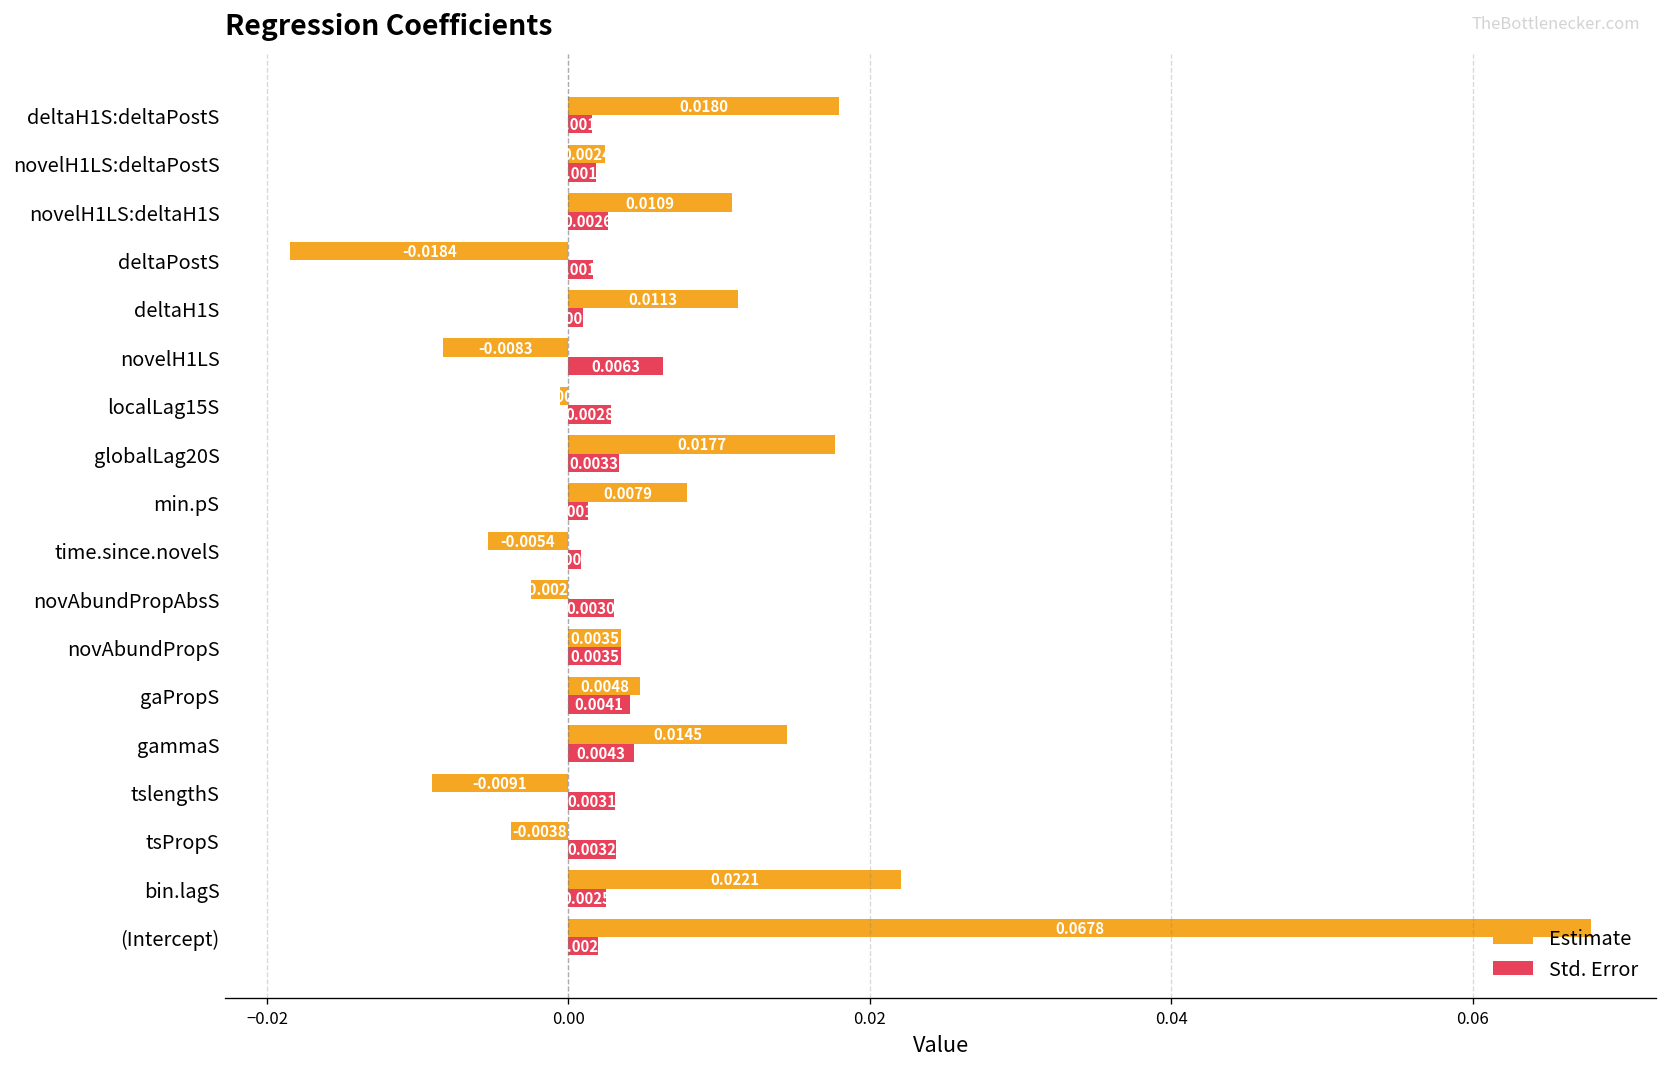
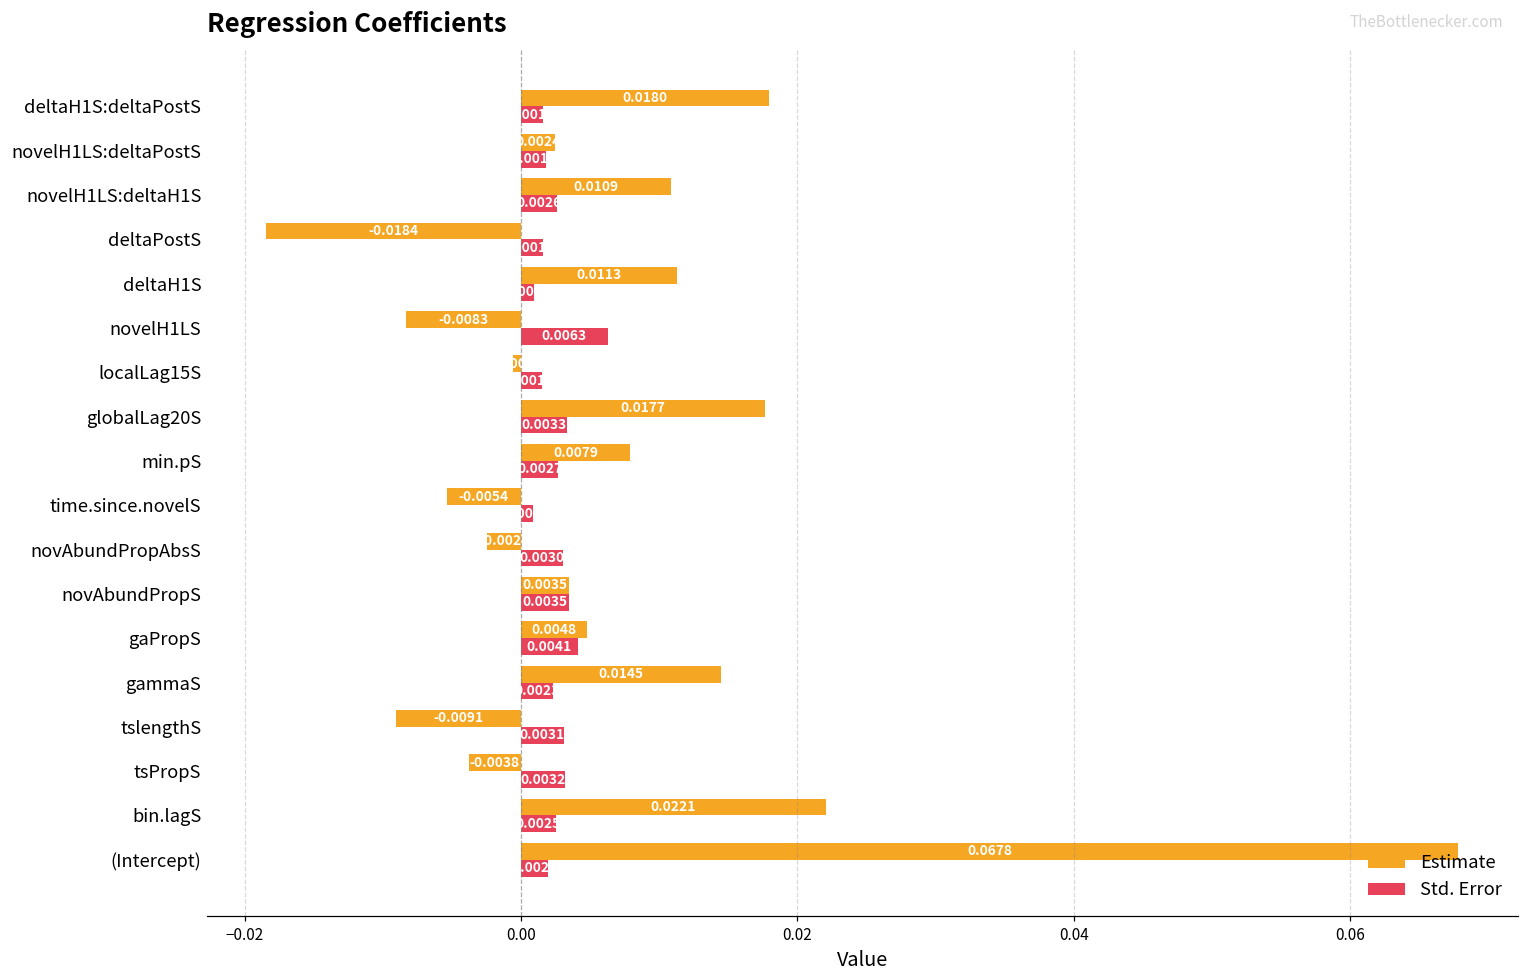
  {
    "Estimate": {
      "deltaH1S:deltaPostS": 0.0180,
      "novelH1LS:deltaPostS": 0.0024,
      "novelH1LS:deltaH1S": 0.0109,
      "deltaPostS": -0.0184,
      "deltaH1S": 0.0113,
      "novelH1LS": -0.0083,
      "globalLag20S": 0.0177,
      "min.pS": 0.0079,
      "time.since.novelS": -0.0054,
      "novAbundPropAbsS": -0.0024,
      "novAbundPropS": 0.0035,
      "gaPropS": 0.0048,
      "gammaS": 0.0145,
      "tslengthS": -0.0091,
      "tsPropS": -0.0038,
      "bin.lagS": 0.0221,
      "(Intercept)": 0.0678
    },
    "Std. Error": {
      "novelH1LS:deltaH1S": 0.0026,
      "novelH1LS": 0.0063,
-     "localLag15S": 0.0028,
+     "localLag15S": 0.0015,
      "globalLag20S": 0.0033,
-     "min.pS": 0.0013,
+     "min.pS": 0.0027,
      "novAbundPropAbsS": 0.0030,
      "novAbundPropS": 0.0035,
      "gaPropS": 0.0041,
-     "gammaS": 0.0043,
+     "gammaS": 0.0023,
      "tslengthS": 0.0031,
      "tsPropS": 0.0032,
      "bin.lagS": 0.0025,
      "(Intercept)": 0.0020
    }
  }
